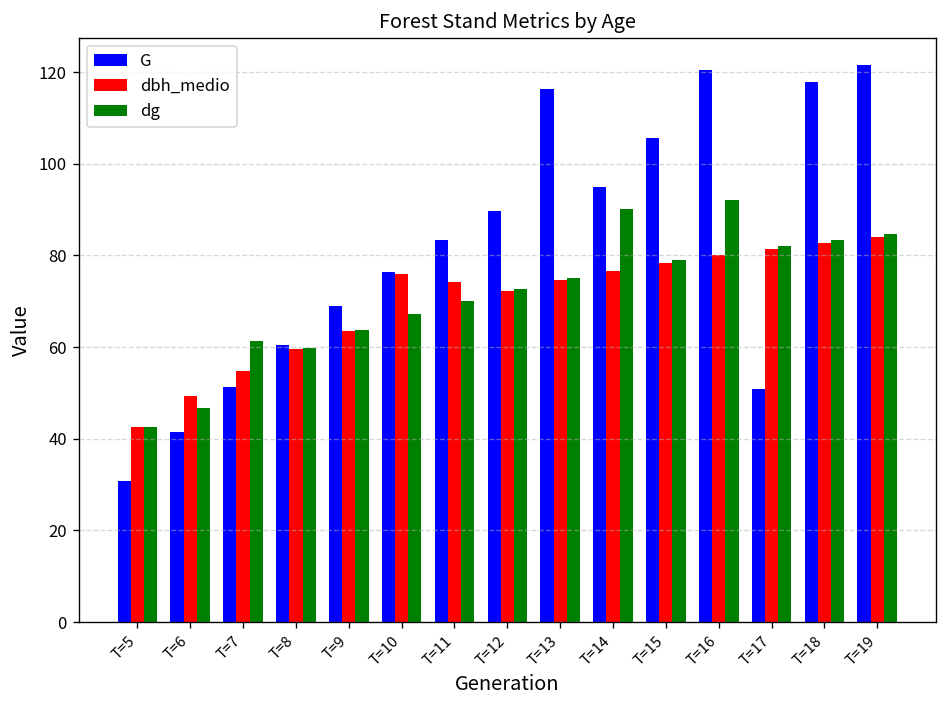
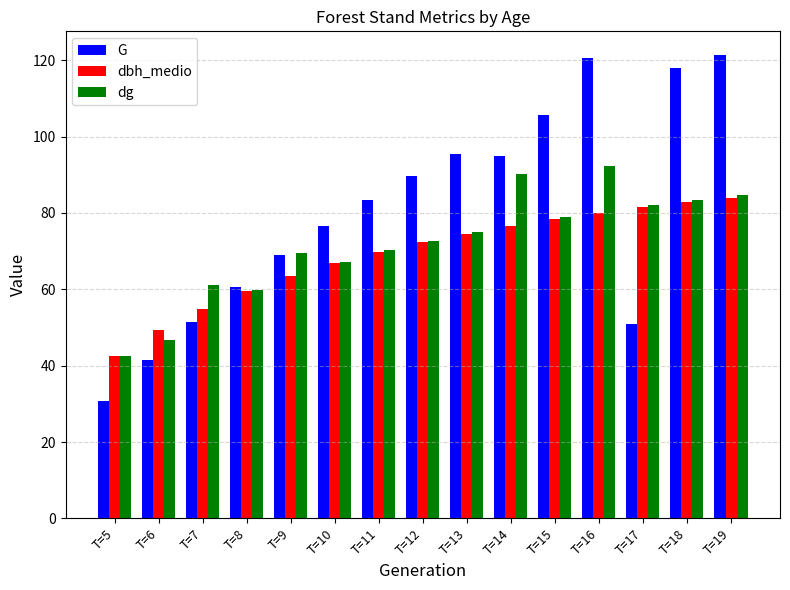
  {
    "G": {
      "T=5": 31,
      "T=6": 41,
      "T=7": 51,
      "T=8": 61,
      "T=9": 69,
      "T=10": 76,
      "T=11": 83,
      "T=12": 90,
-     "T=13": 116,
+     "T=13": 95,
      "T=14": 95,
      "T=15": 106,
      "T=16": 121,
      "T=17": 51,
      "T=18": 118,
      "T=19": 121
    },
    "dbh_medio": {
      "T=5": 43,
      "T=6": 49,
      "T=7": 55,
      "T=8": 60,
      "T=9": 63,
-     "T=10": 76,
-     "T=11": 74,
+     "T=10": 67,
+     "T=11": 70,
      "T=12": 72,
      "T=13": 75,
      "T=14": 77,
      "T=15": 78,
      "T=16": 80,
      "T=17": 81,
      "T=18": 83,
      "T=19": 84
    },
    "dg": {
      "T=5": 43,
      "T=6": 47,
      "T=7": 61,
      "T=8": 60,
-     "T=9": 64,
+     "T=9": 69,
      "T=10": 67,
      "T=11": 70,
      "T=12": 73,
      "T=13": 75,
      "T=14": 90,
      "T=15": 79,
      "T=16": 92,
      "T=17": 82,
      "T=18": 83,
      "T=19": 85
    }
  }
